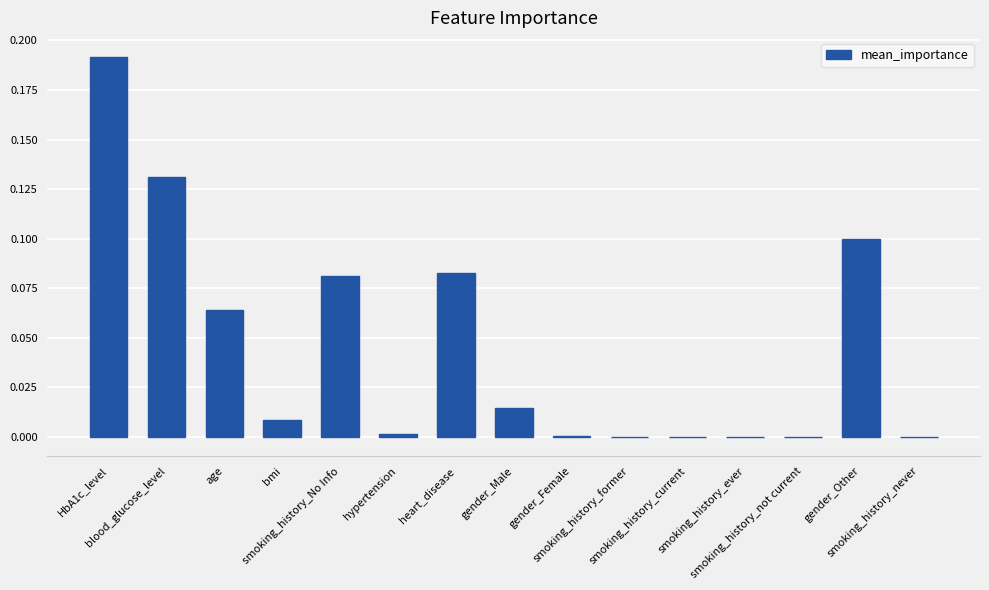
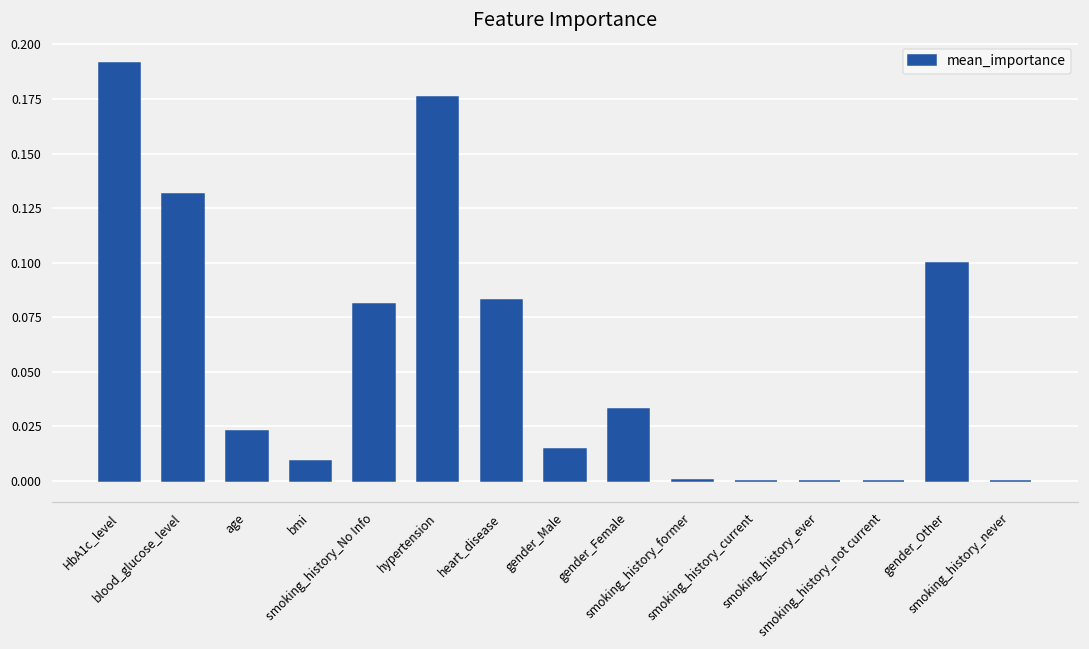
  {
    "HbA1c_level": 0.192,
    "blood_glucose_level": 0.131,
-   "age": 0.064,
+   "age": 0.023,
    "bmi": 0.009,
    "smoking_history_No Info": 0.081,
-   "hypertension": 0.002,
+   "hypertension": 0.176,
    "heart_disease": 0.083,
    "gender_Male": 0.015,
-   "gender_Female": 0.000,
+   "gender_Female": 0.033,
    "gender_Other": 0.100
  }
